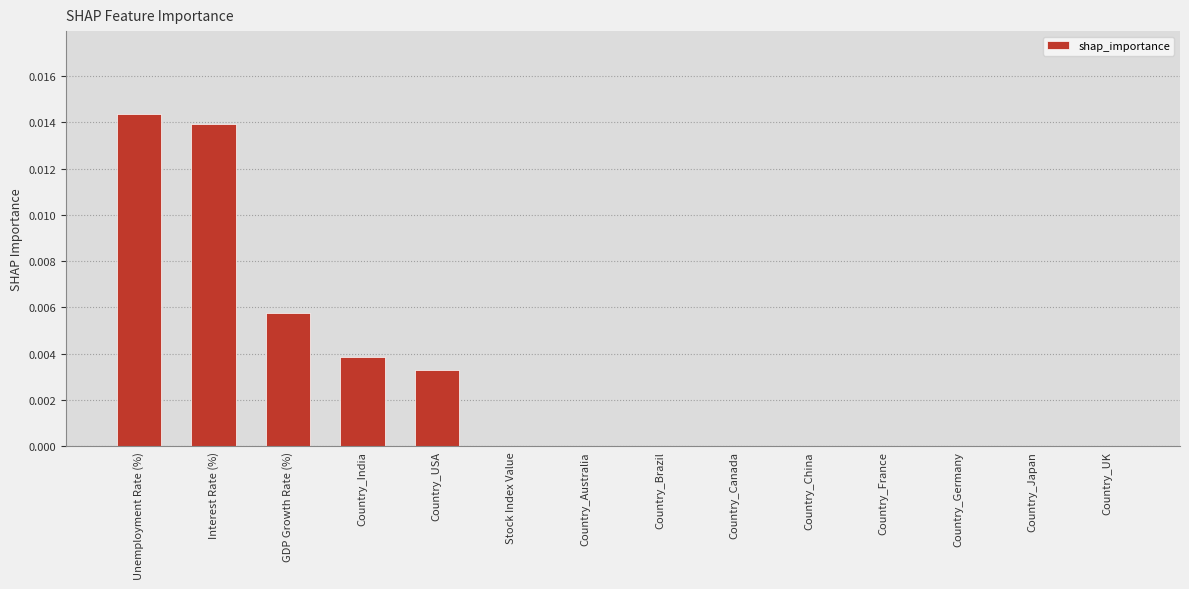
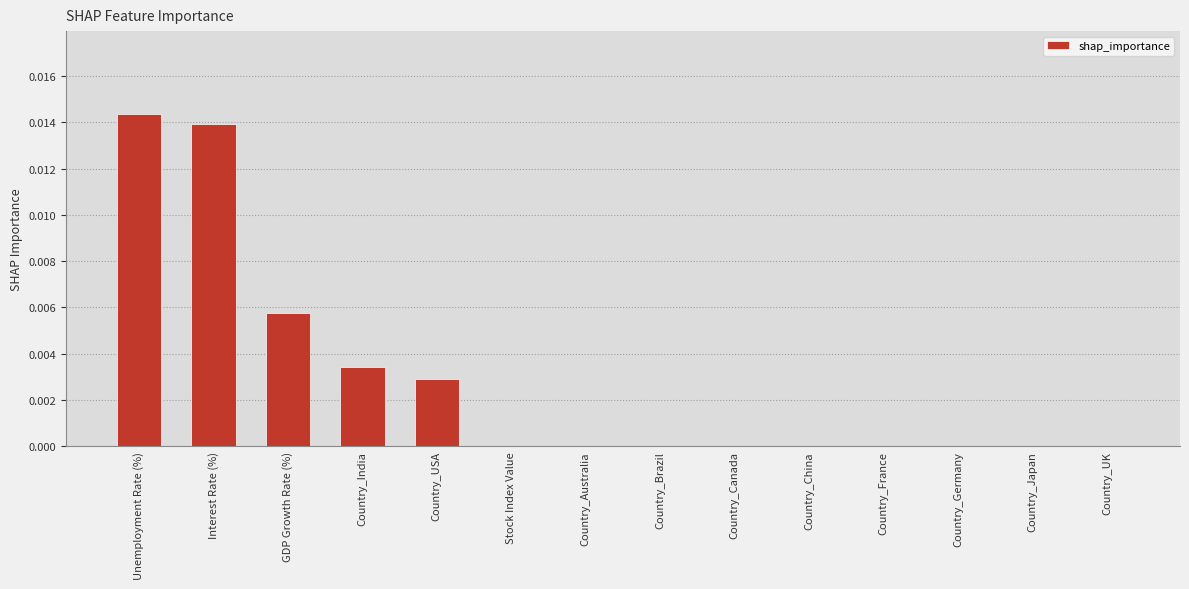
  {
    "Unemployment Rate (%)": 0.0144,
    "Interest Rate (%)": 0.0139,
    "GDP Growth Rate (%)": 0.0058,
-   "Country_India": 0.0039,
-   "Country_USA": 0.0033,
+   "Country_India": 0.0034,
+   "Country_USA": 0.0029,
    "Stock Index Value": 0.0000,
    "Country_Australia": 0.0000,
    "Country_Brazil": 0.0000,
    "Country_Canada": 0.0000,
    "Country_China": 0.0000,
    "Country_France": 0.0000,
    "Country_Germany": 0.0000,
    "Country_Japan": 0.0000,
    "Country_UK": 0.0000
  }
